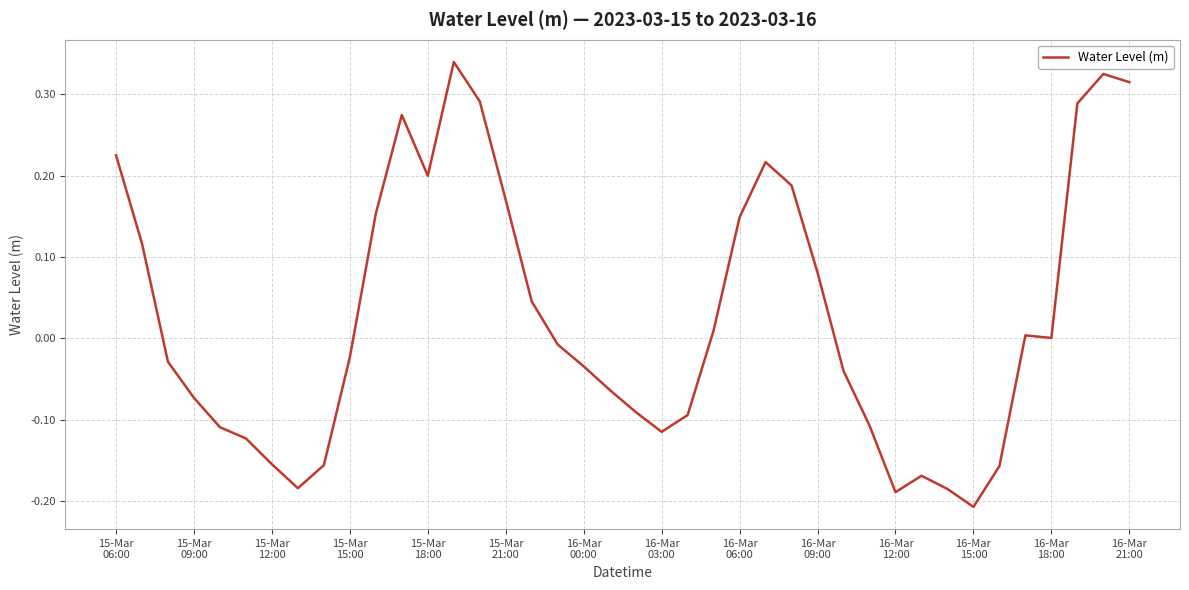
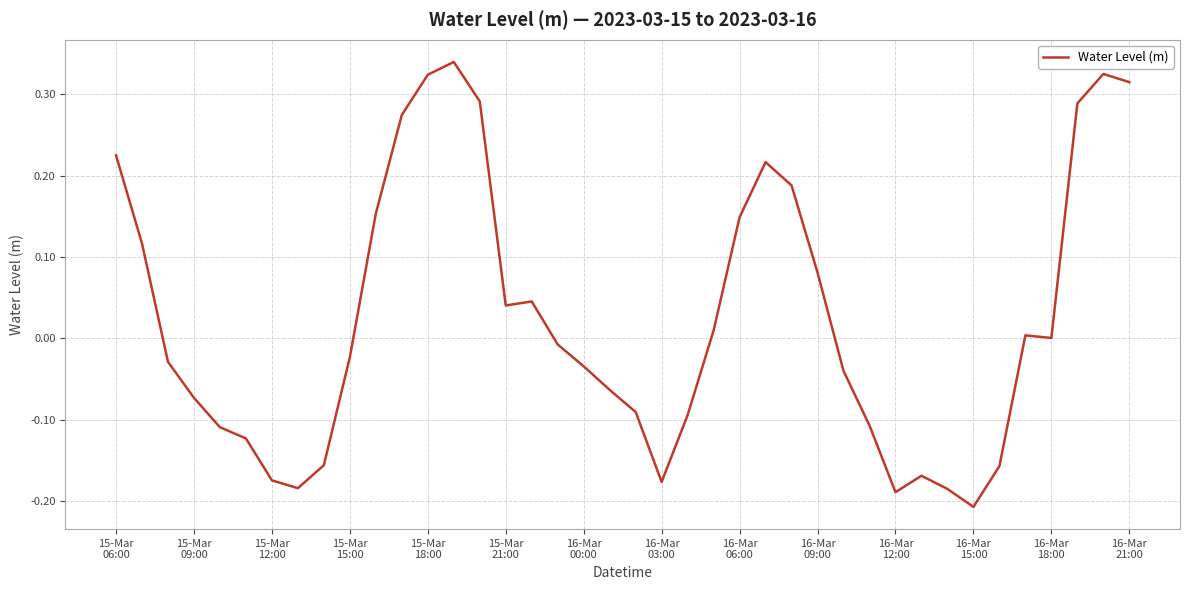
  {
    "15-Mar 06:00": 0.23,
    "15-Mar 09:00": -0.07,
-   "15-Mar 12:00": -0.15,
+   "15-Mar 12:00": -0.17,
    "15-Mar 15:00": -0.02,
-   "15-Mar 18:00": 0.20,
-   "15-Mar 21:00": 0.17,
+   "15-Mar 18:00": 0.32,
+   "15-Mar 21:00": 0.04,
    "16-Mar 00:00": -0.03,
-   "16-Mar 03:00": -0.12,
+   "16-Mar 03:00": -0.18,
    "16-Mar 06:00": 0.15,
    "16-Mar 09:00": 0.08,
    "16-Mar 12:00": -0.19,
    "16-Mar 15:00": -0.21,
    "16-Mar 18:00": 0.00,
    "16-Mar 21:00": 0.31
  }
